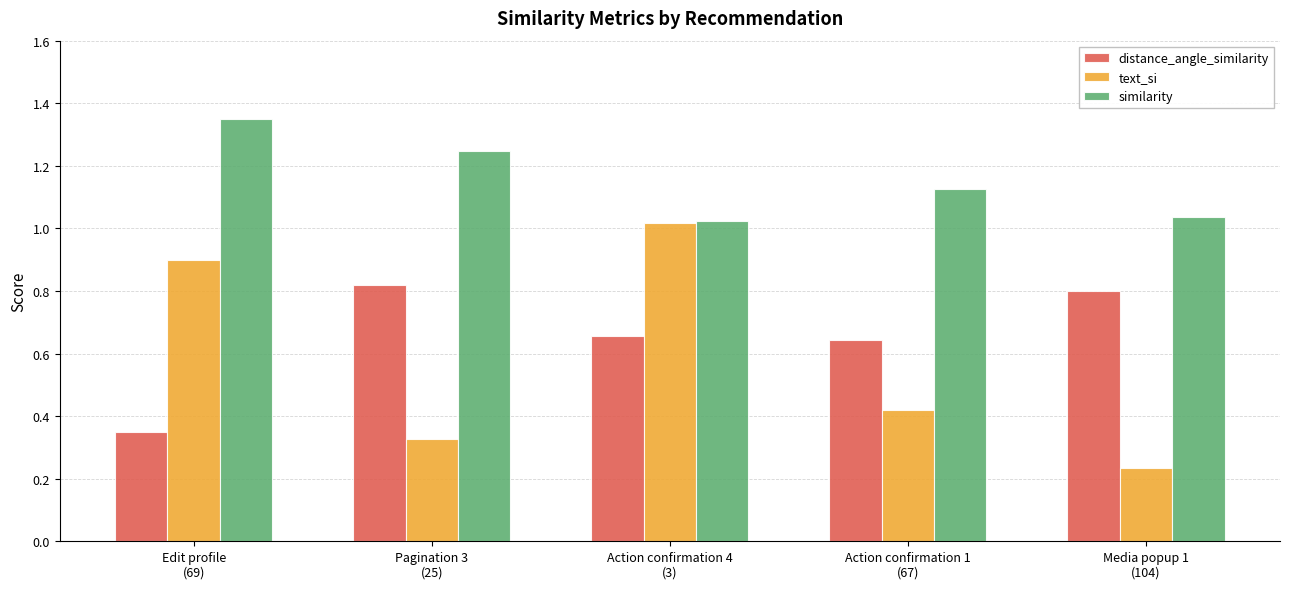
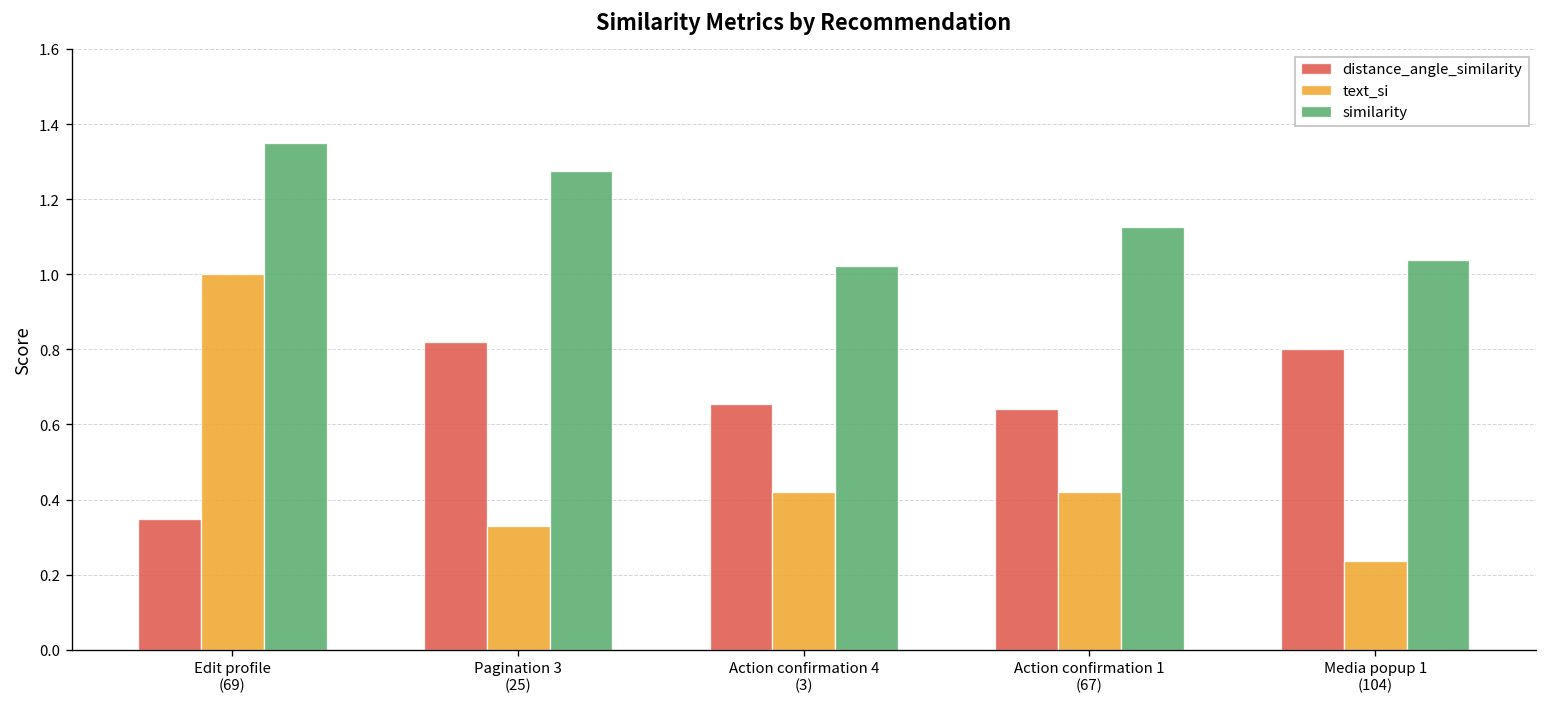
  {
    "distance_angle_similarity": {
      "Edit profile (69)": 0.35,
      "Pagination 3 (25)": 0.82,
      "Action confirmation 4 (3)": 0.66,
      "Action confirmation 1 (67)": 0.64,
      "Media popup 1 (104)": 0.80
    },
    "text_si": {
-     "Edit profile (69)": 0.9,
+     "Edit profile (69)": 1.0,
      "Pagination 3 (25)": 0.33,
-     "Action confirmation 4 (3)": 1.02,
+     "Action confirmation 4 (3)": 0.42,
      "Action confirmation 1 (67)": 0.42,
      "Media popup 1 (104)": 0.24
    },
    "similarity": {
      "Edit profile (69)": 1.35,
-     "Pagination 3 (25)": 1.25,
+     "Pagination 3 (25)": 1.27,
      "Action confirmation 4 (3)": 1.02,
      "Action confirmation 1 (67)": 1.12,
      "Media popup 1 (104)": 1.04
    }
  }
